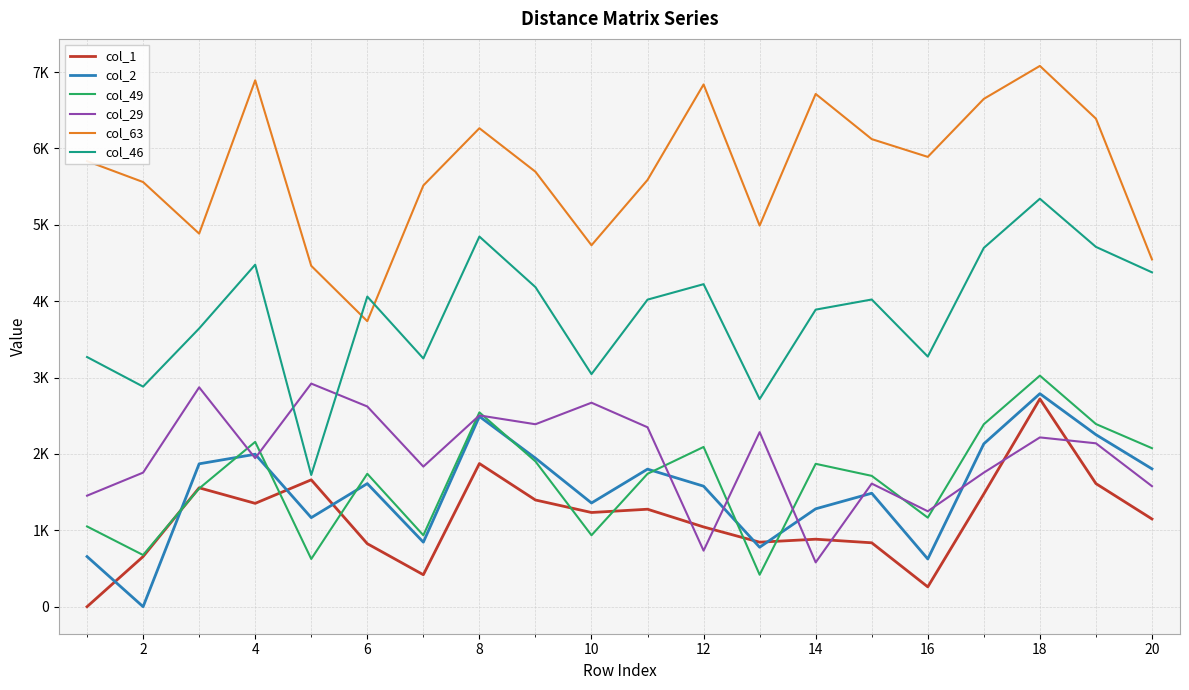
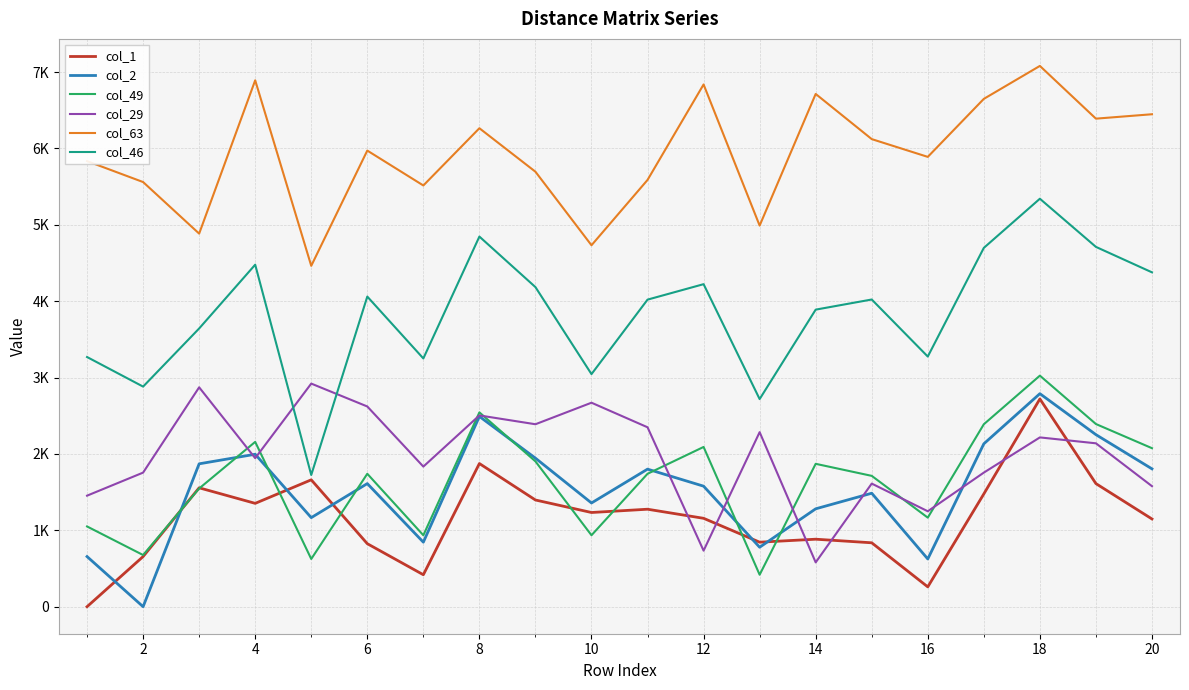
  {
    "col_1": {
      "4": 1400,
      "6": 800,
      "8": 1900,
      "10": 1200,
-     "12": 1000,
+     "12": 1200,
      "14": 900,
      "16": 300,
      "18": 2700,
      "20": 1100
    },
    "col_2": {
      "2": 0,
      "4": 2000,
      "6": 1600,
      "10": 1400,
      "12": 1600,
      "14": 1300,
      "16": 600,
      "18": 2800,
      "20": 1800
    },
    "col_29": {
      "2": 1800,
      "4": 1900,
      "6": 2600,
      "10": 2700,
      "12": 700,
      "14": 600,
      "16": 1200,
      "18": 2200,
      "20": 1600
    },
    "col_63": {
      "2": 5600,
      "4": 6900,
-     "6": 3700,
+     "6": 6000,
      "8": 6300,
      "10": 4700,
      "12": 6800,
      "14": 6700,
      "16": 5900,
      "18": 7100,
-     "20": 4500
+     "20": 6400
    }
  }
